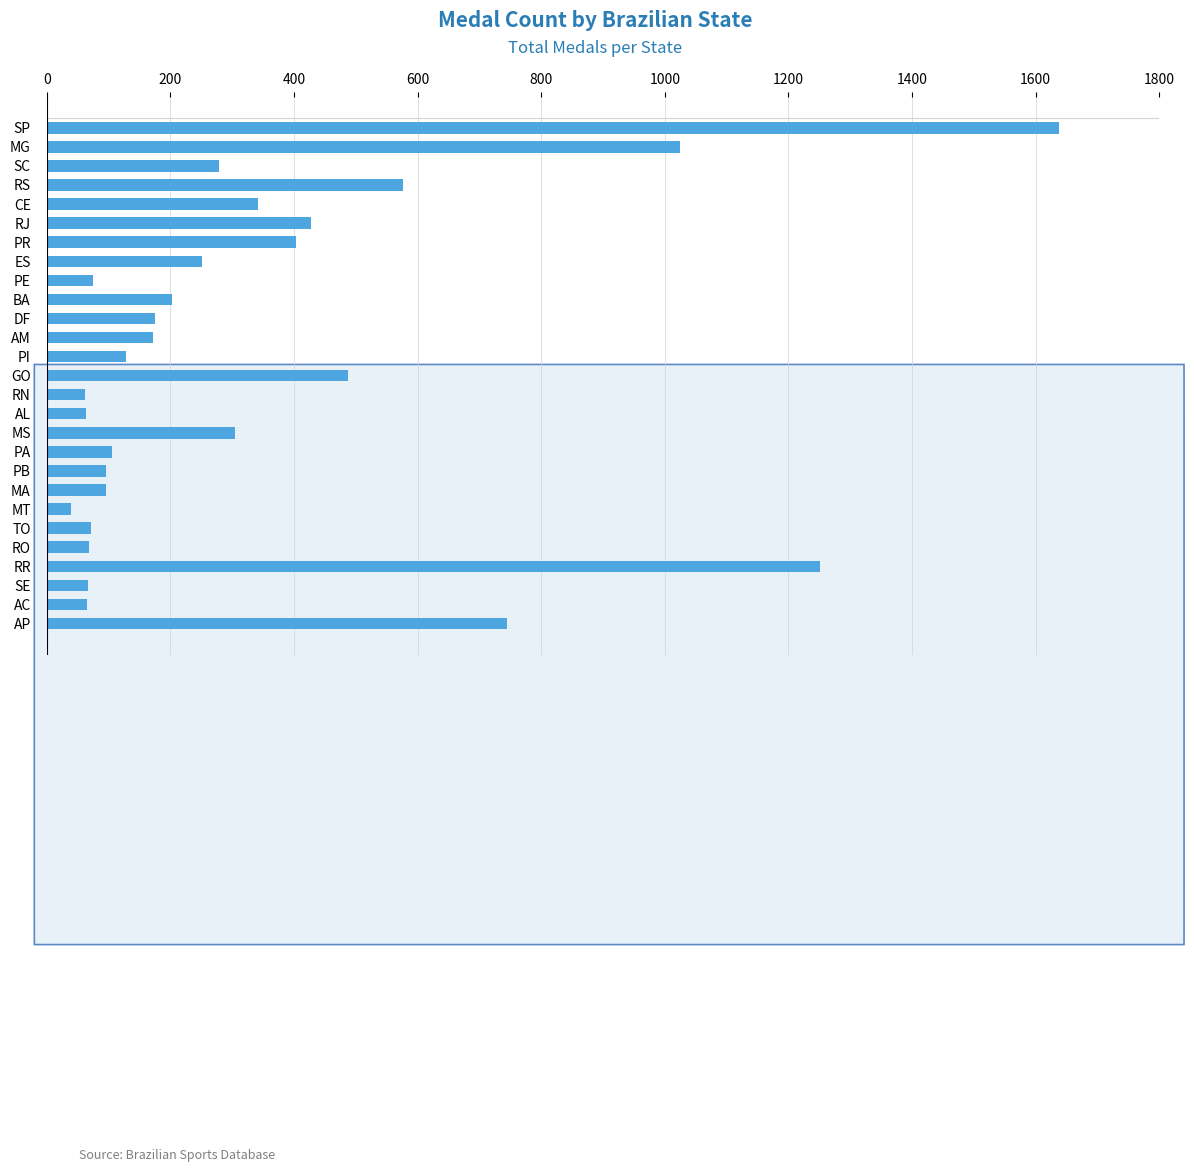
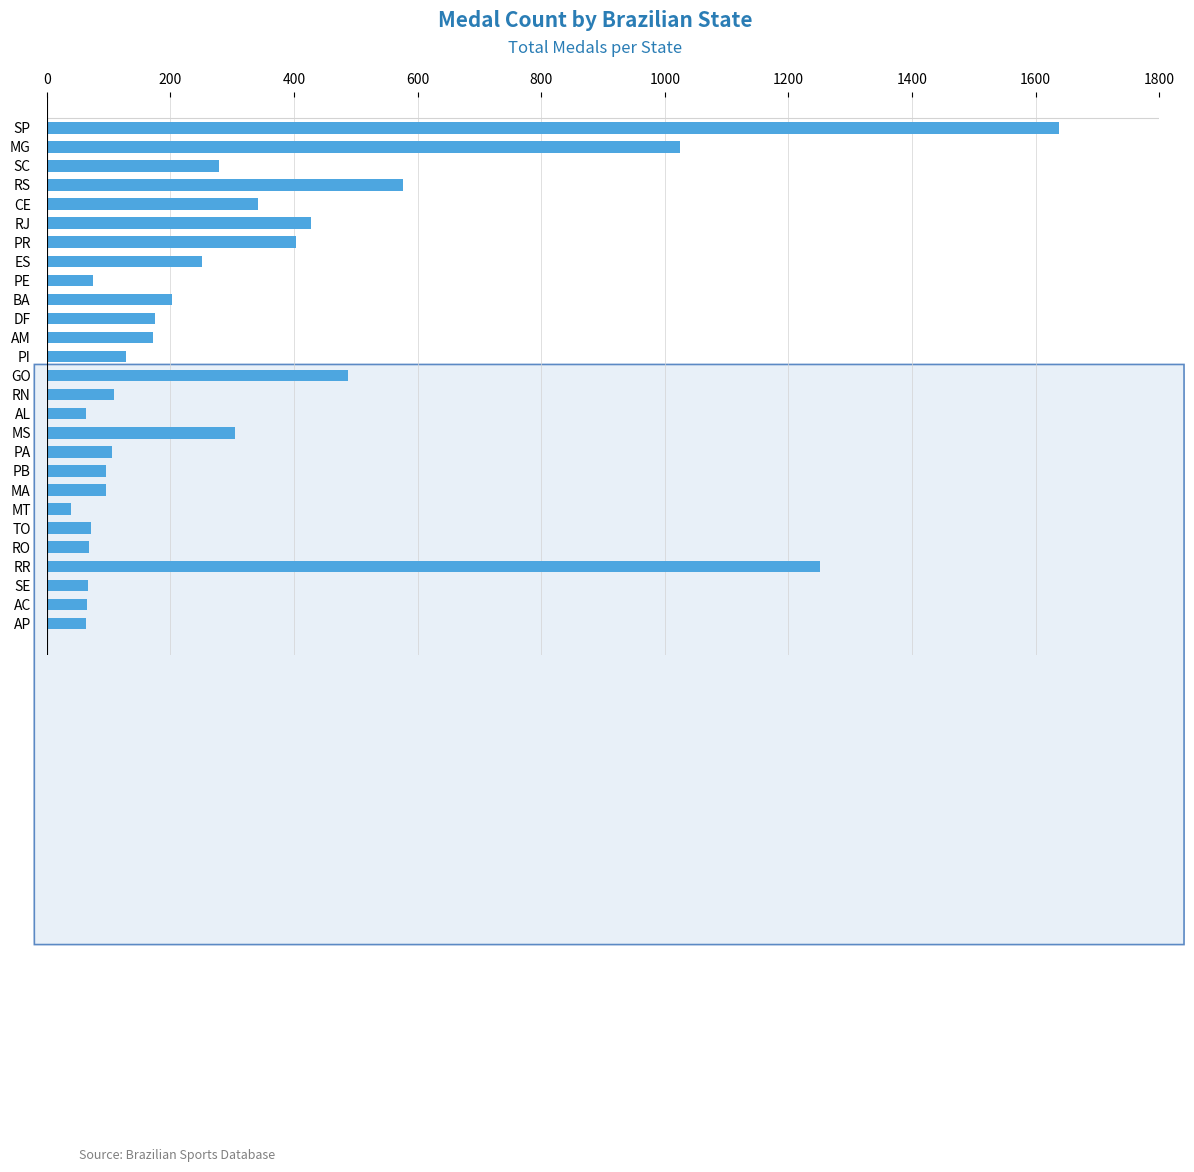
  {
    "SP": 1640,
    "MG": 1020,
    "SC": 280,
    "RS": 580,
    "CE": 340,
    "RJ": 430,
    "PR": 400,
    "ES": 250,
    "PE": 80,
    "BA": 200,
    "DF": 180,
    "AM": 170,
    "PI": 130,
    "GO": 490,
-   "RN": 60,
+   "RN": 110,
    "AL": 60,
    "MS": 300,
    "PA": 110,
    "PB": 100,
    "MA": 100,
    "MT": 40,
    "TO": 70,
    "RO": 70,
    "RR": 1250,
    "SE": 70,
    "AC": 70,
-   "AP": 750
+   "AP": 60
  }
